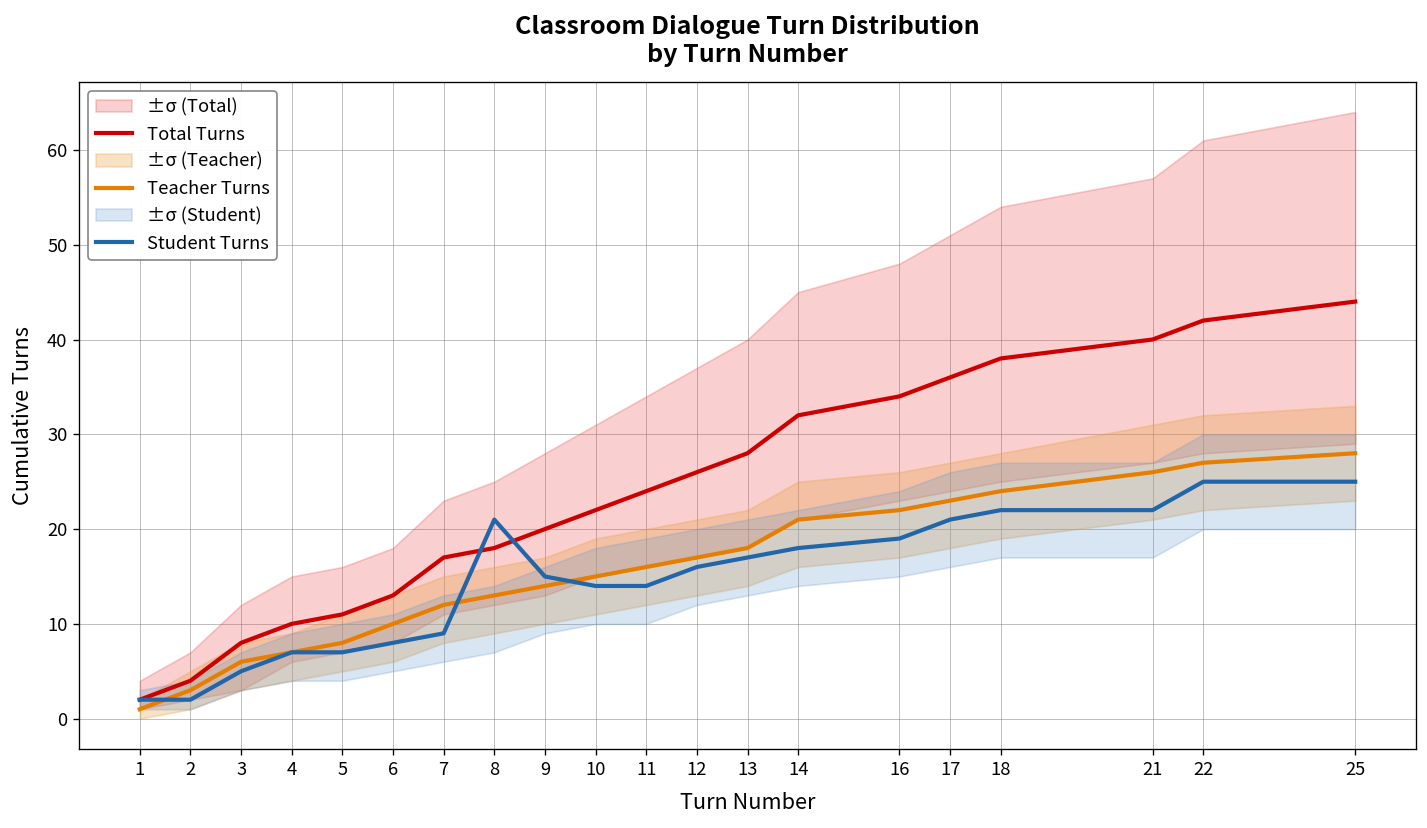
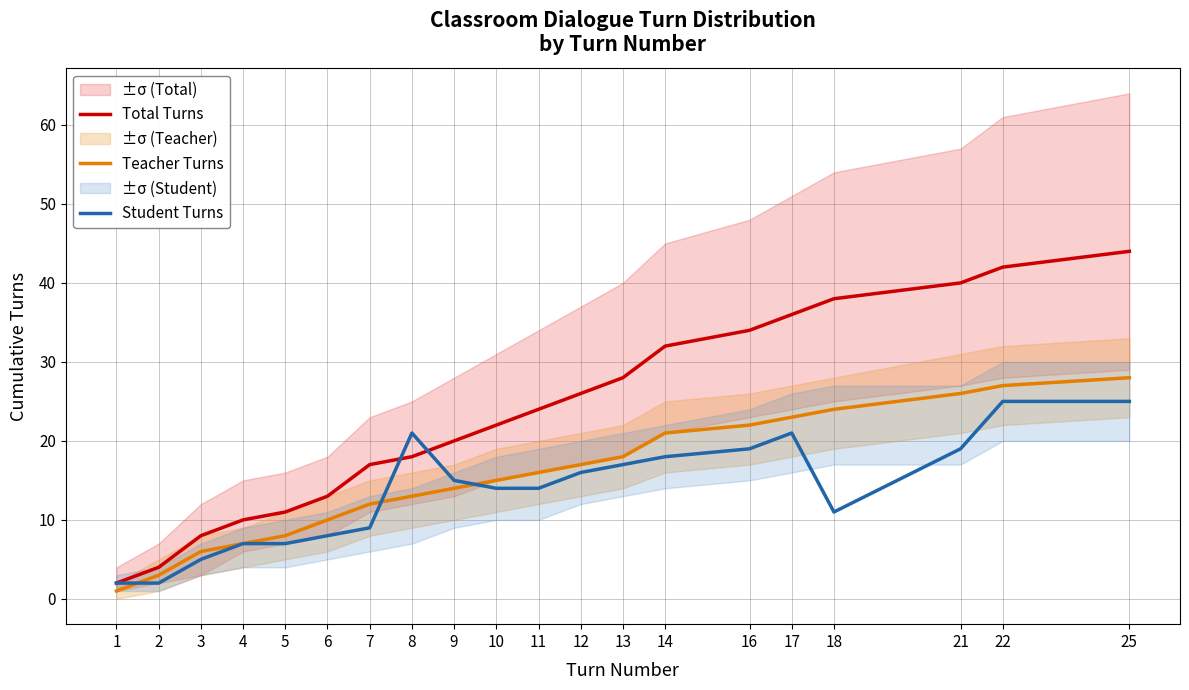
  {
    "Total Turns": {
      "4": 10,
      "7": 17,
      "8": 18,
      "9": 20,
      "10": 22,
      "11": 24,
      "12": 26,
      "13": 28,
      "14": 32,
      "16": 34,
      "17": 36,
      "18": 38,
      "21": 40,
      "22": 42,
      "25": 44
    },
    "Teacher Turns": {
      "1": 1,
      "2": 3,
      "3": 6,
      "5": 8,
      "6": 10,
      "7": 12,
      "8": 13,
      "9": 14,
      "10": 15,
      "11": 16,
      "12": 17,
      "13": 18,
      "14": 21,
      "16": 22,
      "17": 23,
      "18": 24,
      "21": 26,
      "22": 27,
      "25": 28
    },
    "Student Turns": {
      "2": 2,
      "3": 5,
      "5": 7,
      "6": 8,
      "7": 9,
      "8": 21,
      "9": 15,
      "10": 14,
      "11": 14,
      "12": 16,
      "13": 17,
      "14": 18,
      "16": 19,
      "17": 21,
-     "18": 22,
-     "21": 22,
+     "18": 11,
+     "21": 19,
      "22": 25,
      "25": 25
    }
  }
